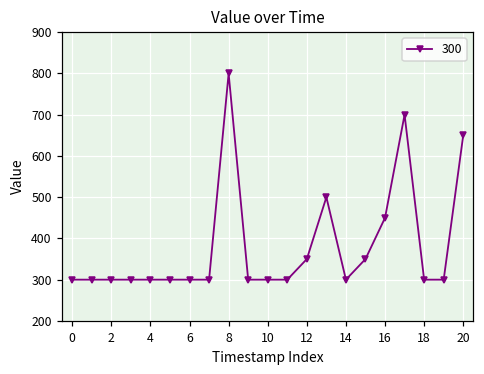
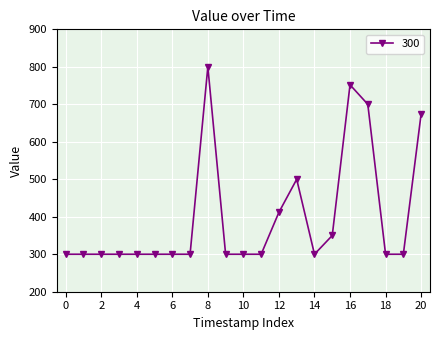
  {
    "0": 300,
    "2": 300,
    "4": 300,
    "6": 300,
    "8": 800,
    "10": 300,
-   "12": 350,
+   "12": 410,
    "14": 300,
-   "16": 450,
+   "16": 750,
    "18": 300,
-   "20": 650
+   "20": 670
  }
